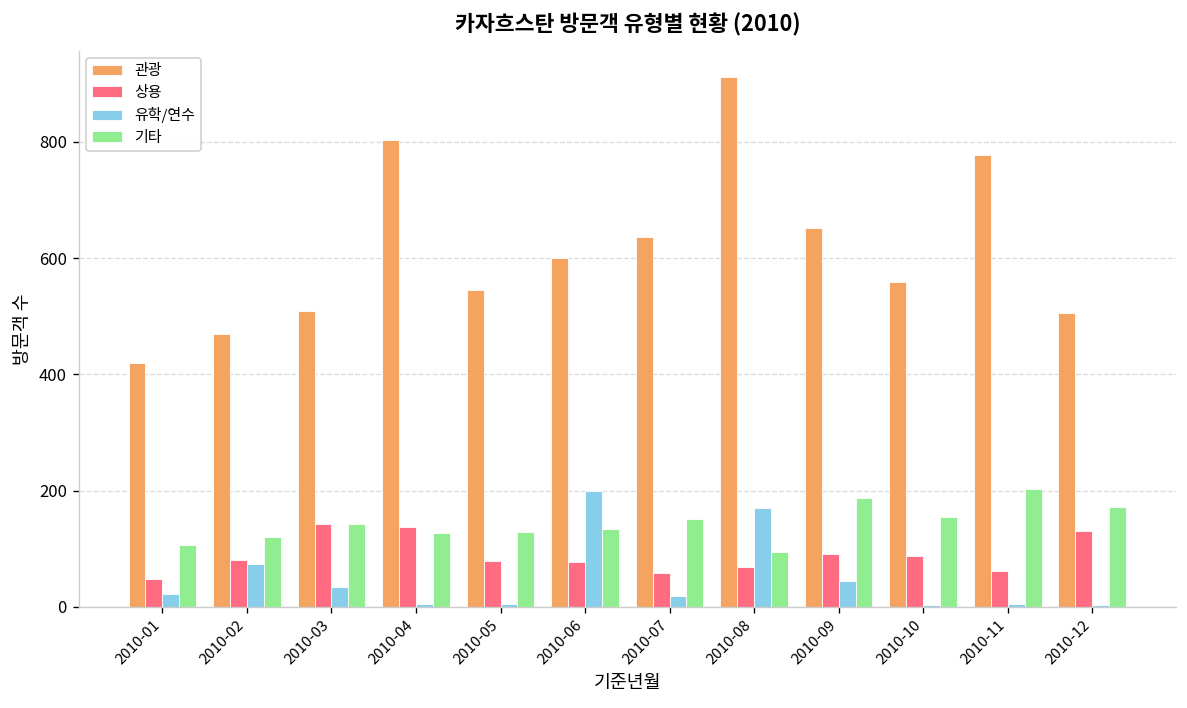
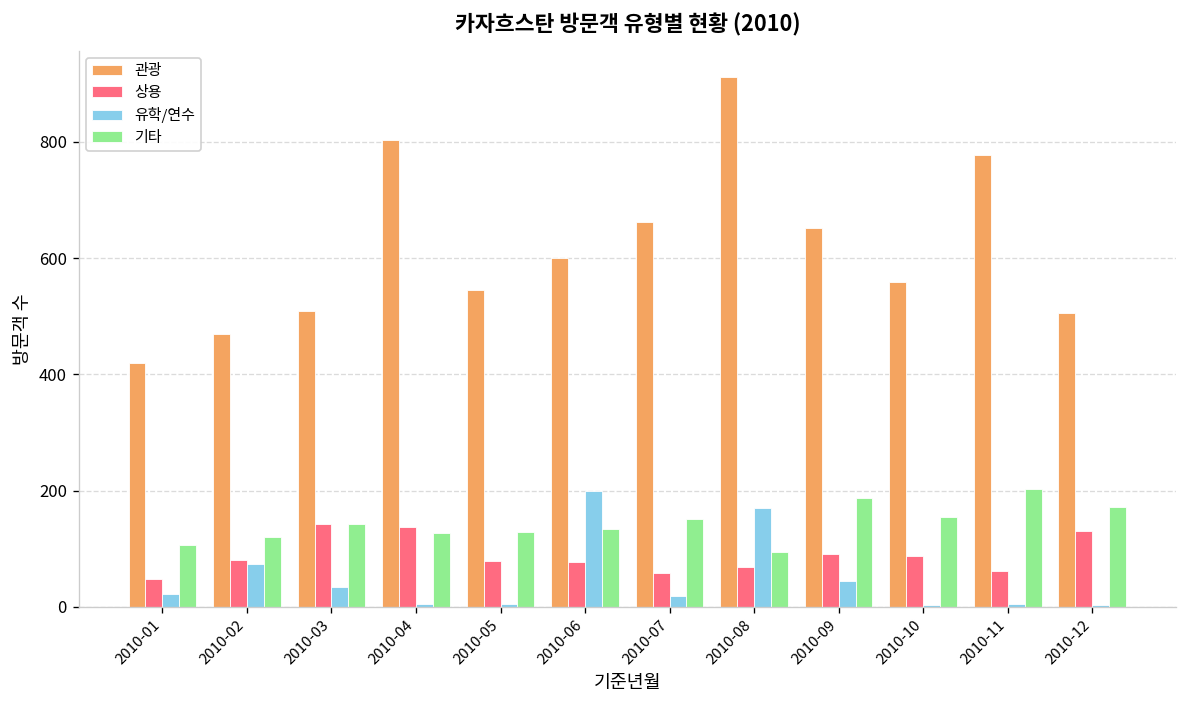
  {
    "관광": {
      "2010-01": 420,
      "2010-02": 470,
      "2010-03": 510,
      "2010-04": 800,
      "2010-05": 550,
      "2010-06": 600,
-     "2010-07": 640,
+     "2010-07": 660,
      "2010-08": 910,
      "2010-09": 650,
      "2010-10": 560,
      "2010-11": 780,
      "2010-12": 510
    },
    "상용": {
      "2010-01": 50,
      "2010-02": 80,
      "2010-03": 140,
      "2010-04": 140,
      "2010-05": 80,
      "2010-06": 80,
      "2010-07": 60,
      "2010-08": 70,
      "2010-09": 90,
      "2010-10": 90,
      "2010-11": 60,
      "2010-12": 130
    },
    "유학/연수": {
      "2010-01": 20,
      "2010-02": 70,
      "2010-03": 40,
      "2010-06": 200,
      "2010-07": 20,
      "2010-08": 170,
      "2010-09": 50
    },
    "기타": {
      "2010-01": 110,
      "2010-02": 120,
      "2010-03": 140,
      "2010-04": 130,
      "2010-05": 130,
      "2010-06": 130,
      "2010-07": 150,
      "2010-08": 90,
      "2010-09": 190,
      "2010-10": 150,
      "2010-11": 200,
      "2010-12": 170
    }
  }
